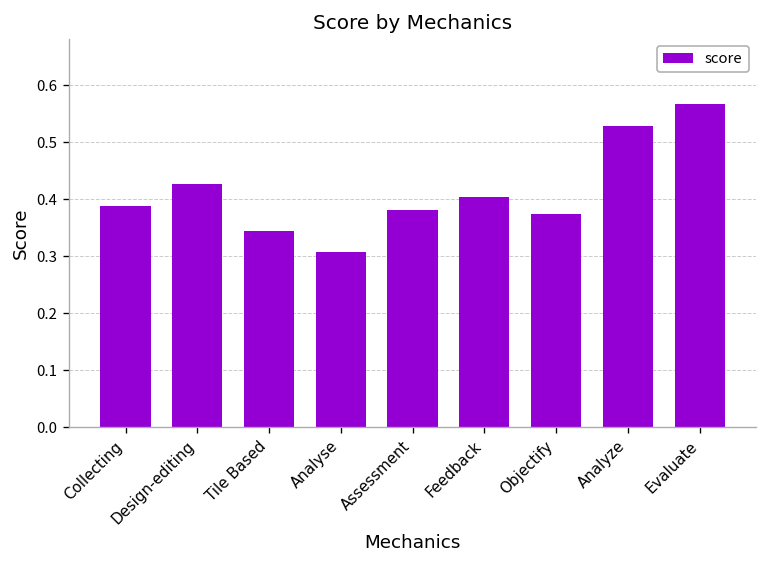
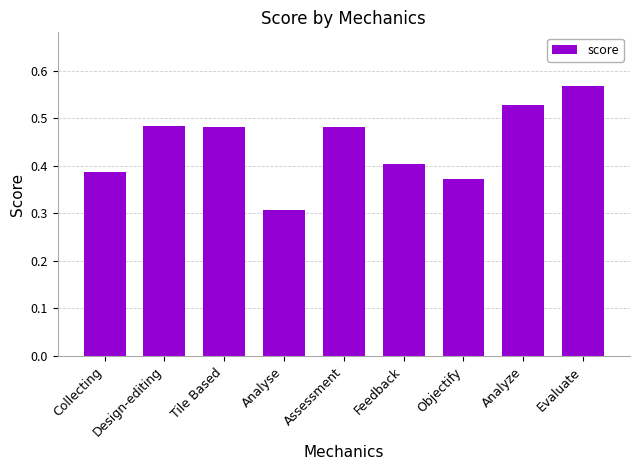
  {
    "Collecting": 0.39,
-   "Design-editing": 0.43,
-   "Tile Based": 0.34,
+   "Design-editing": 0.49,
+   "Tile Based": 0.48,
    "Analyse": 0.31,
-   "Assessment": 0.38,
+   "Assessment": 0.48,
    "Feedback": 0.40,
    "Objectify": 0.37,
    "Analyze": 0.53,
    "Evaluate": 0.57
  }
